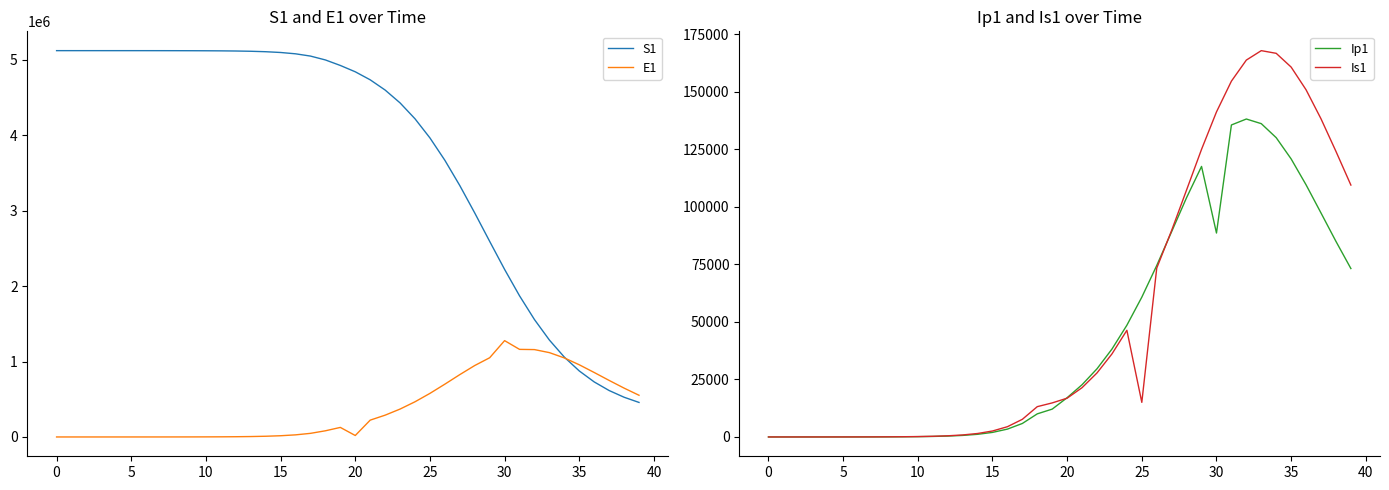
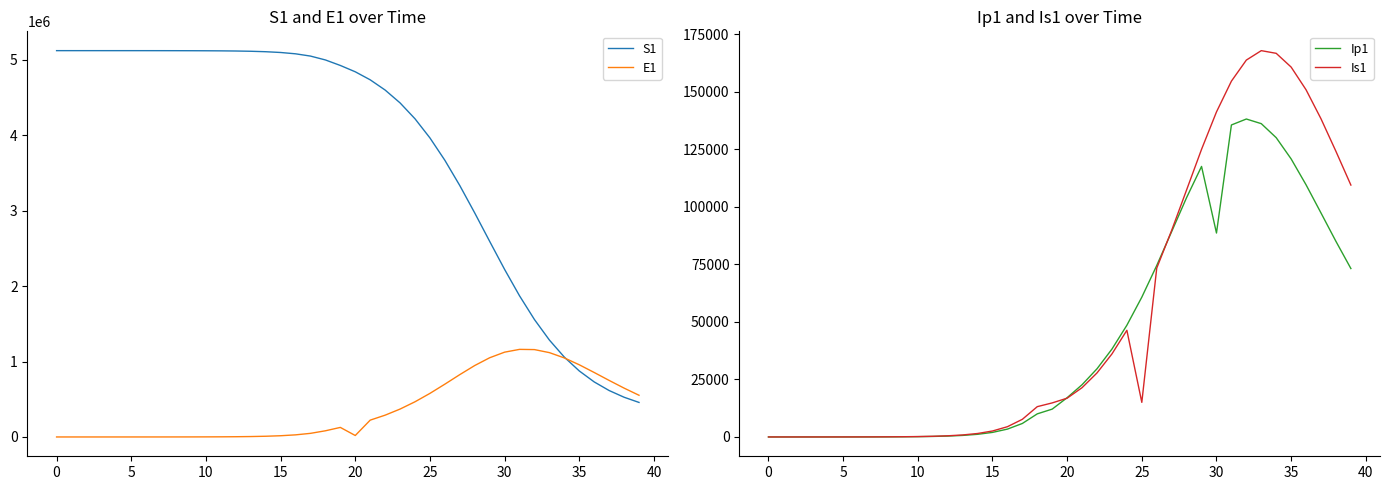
  {
    "S1 and E1 over Time": {
      "S1": {
        "0": 5100000,
        "5": 5100000,
        "10": 5100000,
        "15": 5100000,
        "20": 4800000,
        "25": 4000000,
        "30": 2200000,
        "35": 900000
      },
      "E1": {
        "0": 0,
        "5": 0,
        "10": 0,
        "15": 0,
        "20": 0,
        "25": 600000,
-       "30": 1300000,
+       "30": 1100000,
        "35": 1000000
      }
    },
    "Ip1 and Is1 over Time": {
      "Ip1": {
        "25": 61000,
        "30": 89000,
        "35": 121000
      },
      "Is1": {
        "25": 15000,
        "30": 141000,
        "35": 161000
      }
    }
  }
